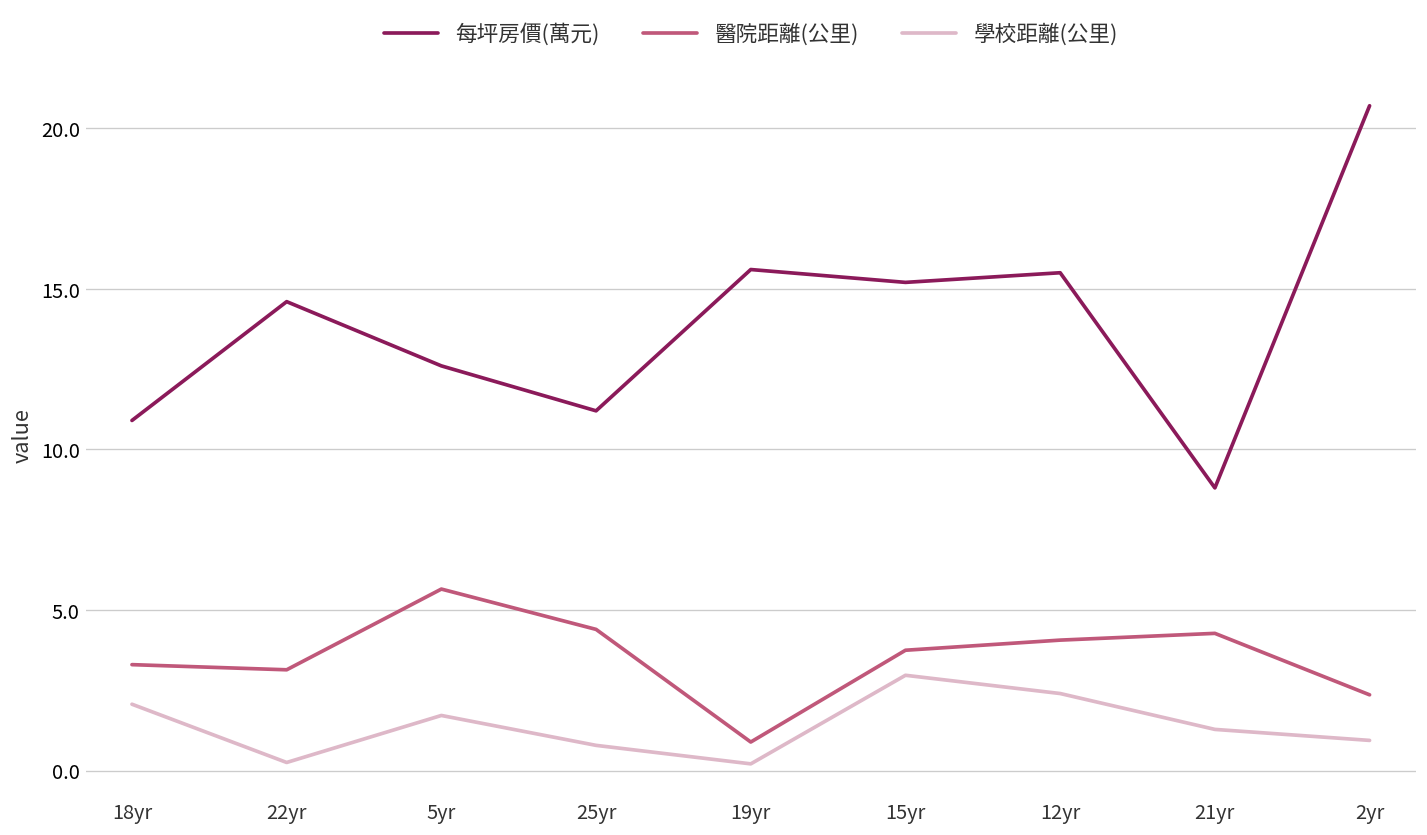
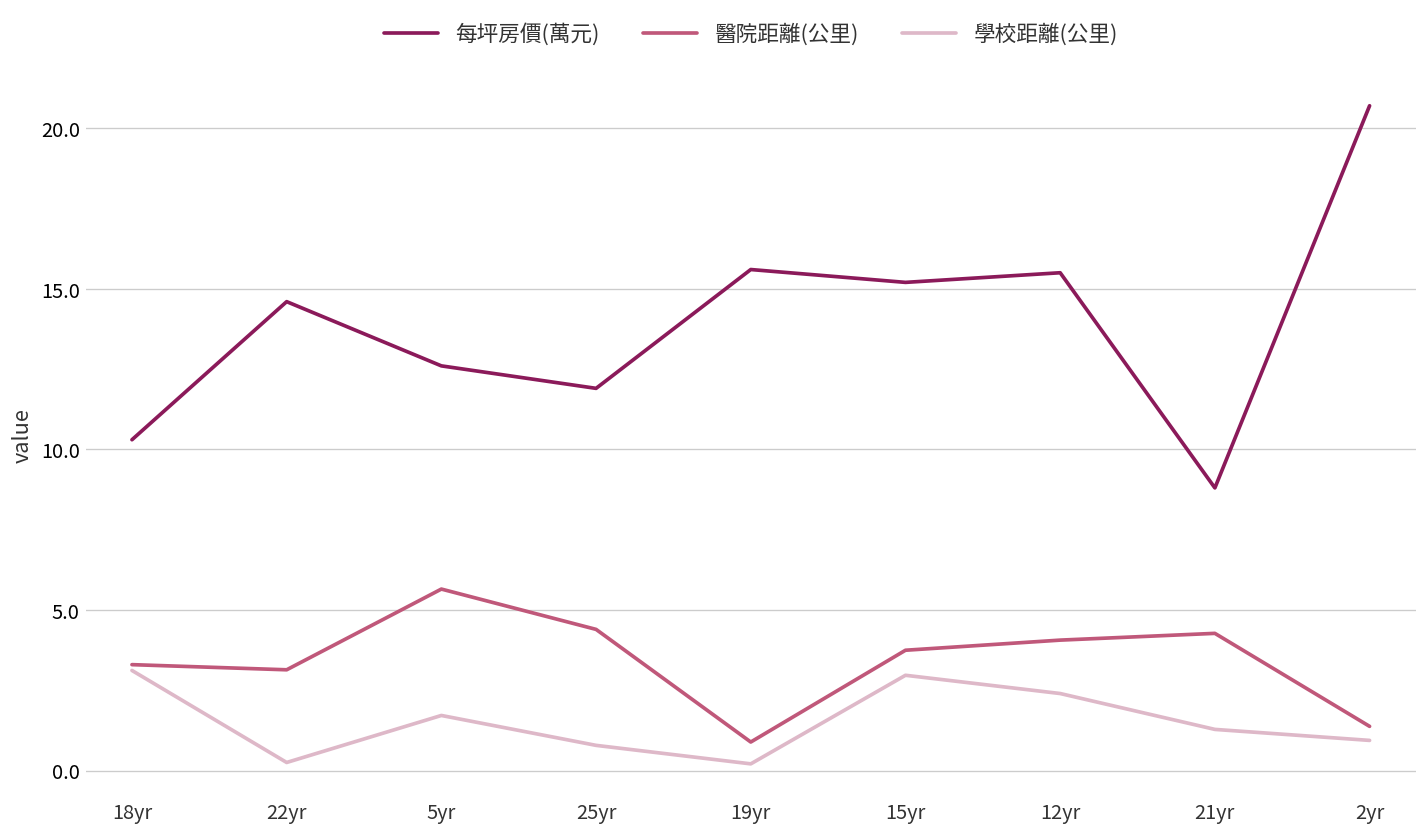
  {
    "每坪房價(萬元)": {
-     "18yr": 10.9,
+     "18yr": 10.3,
      "22yr": 14.6,
      "5yr": 12.6,
-     "25yr": 11.2,
+     "25yr": 11.9,
      "19yr": 15.6,
      "15yr": 15.2,
      "12yr": 15.5,
      "21yr": 8.8,
      "2yr": 20.7
    },
    "醫院距離(公里)": {
      "18yr": 3.3,
      "22yr": 3.1,
      "5yr": 5.6,
      "25yr": 4.4,
      "19yr": 0.9,
      "15yr": 3.7,
      "12yr": 4.1,
      "21yr": 4.3,
-     "2yr": 2.4
+     "2yr": 1.4
    },
    "學校距離(公里)": {
-     "18yr": 2.1,
+     "18yr": 3.1,
      "22yr": 0.3,
      "5yr": 1.7,
      "25yr": 0.8,
      "19yr": 0.2,
      "15yr": 3.0,
      "12yr": 2.4,
      "21yr": 1.3,
      "2yr": 0.9
    }
  }
